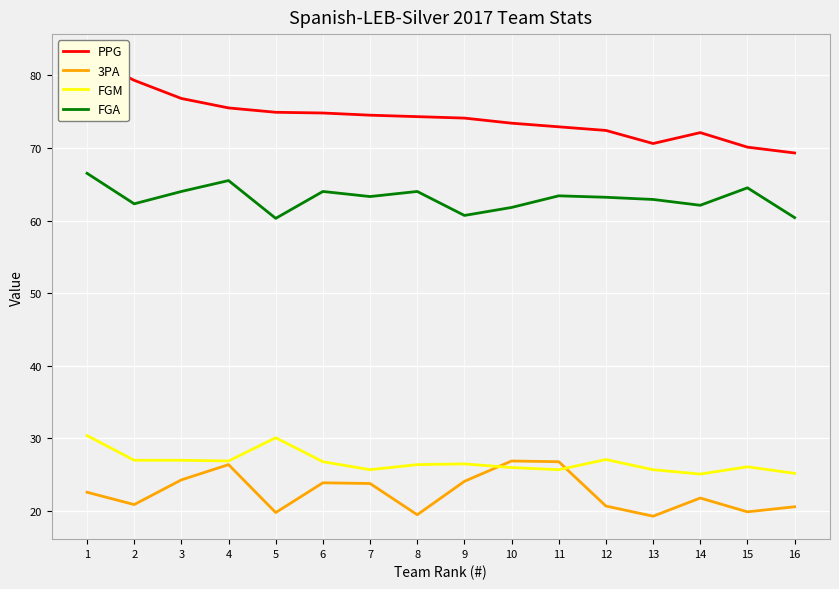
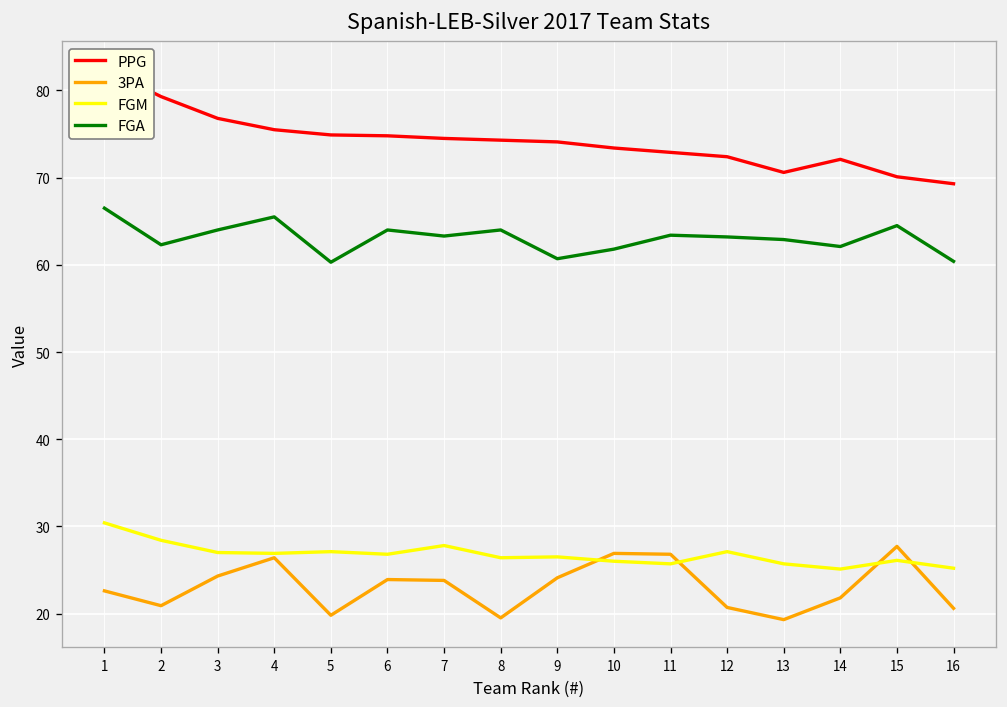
  {
    "PPG": {
      "2": 79,
      "3": 77,
      "4": 76,
      "5": 75,
      "6": 75,
      "7": 75,
      "8": 74,
      "9": 74,
      "10": 73,
      "11": 73,
      "12": 72,
      "13": 71,
      "14": 72,
      "15": 70,
      "16": 69
    },
    "3PA": {
      "1": 23,
      "2": 21,
      "3": 24,
      "4": 26,
      "5": 20,
      "6": 24,
      "7": 24,
      "8": 20,
      "9": 24,
      "10": 27,
      "11": 27,
      "12": 21,
      "13": 19,
      "14": 22,
-     "15": 20,
+     "15": 28,
      "16": 21
    },
    "FGM": {
      "1": 30,
-     "2": 27,
+     "2": 28,
      "3": 27,
      "4": 27,
-     "5": 30,
+     "5": 27,
      "6": 27,
-     "7": 26,
+     "7": 28,
      "8": 26,
      "9": 27,
      "10": 26,
      "11": 26,
      "12": 27,
      "13": 26,
      "14": 25,
      "15": 26,
      "16": 25
    },
    "FGA": {
      "1": 67,
      "2": 62,
      "3": 64,
      "4": 66,
      "5": 60,
      "6": 64,
      "7": 63,
      "8": 64,
      "9": 61,
      "10": 62,
      "11": 63,
      "12": 63,
      "13": 63,
      "14": 62,
      "15": 65,
      "16": 60
    }
  }
